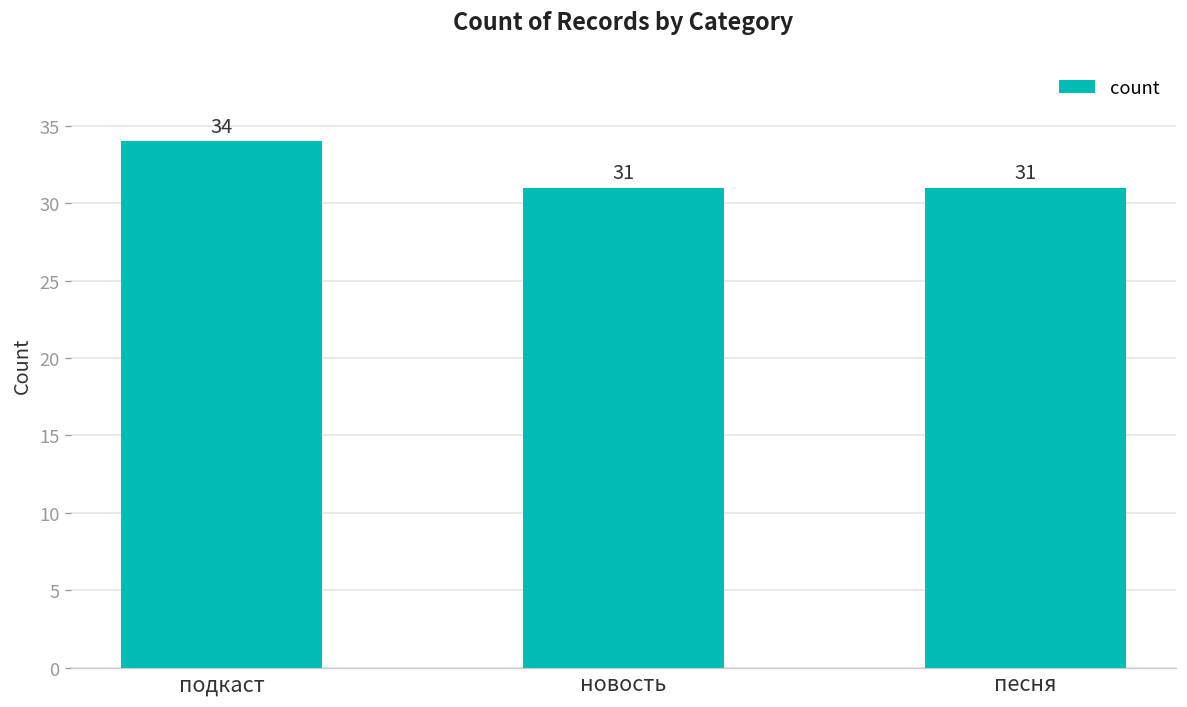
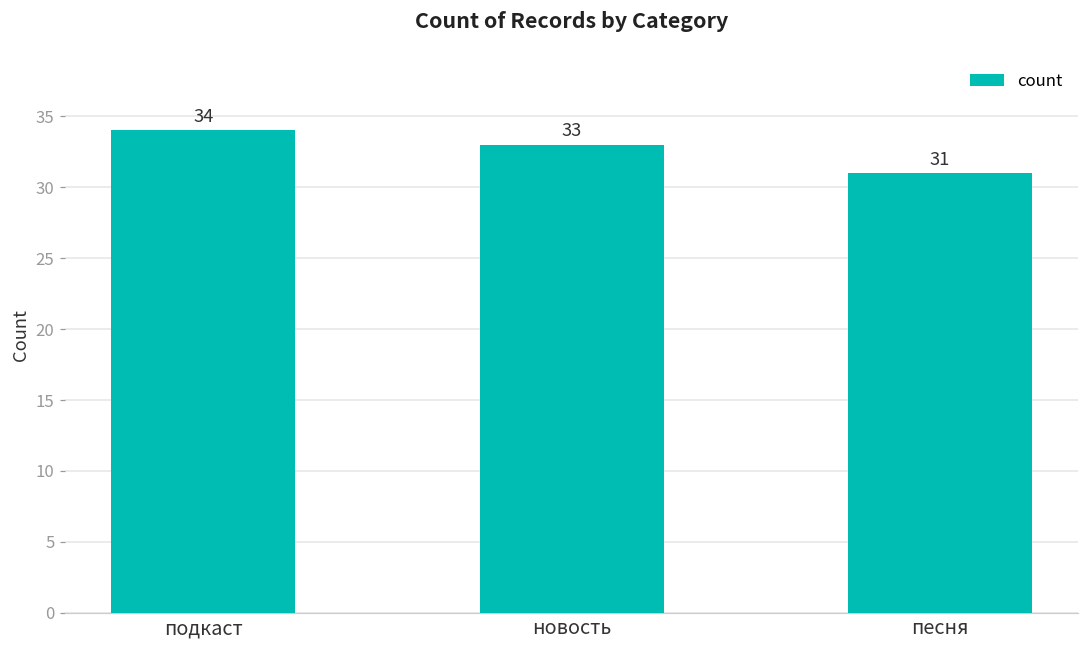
  {
    "подкаст": 34,
-   "новость": 31,
+   "новость": 33,
    "песня": 31
  }
